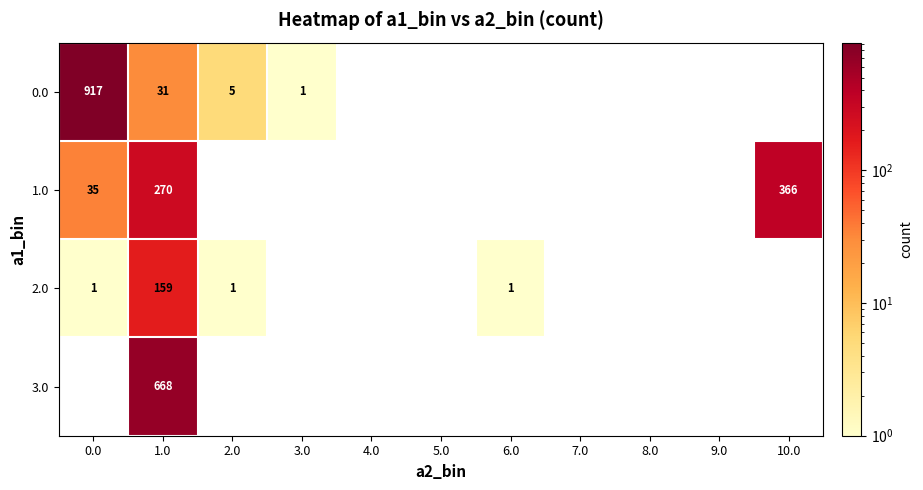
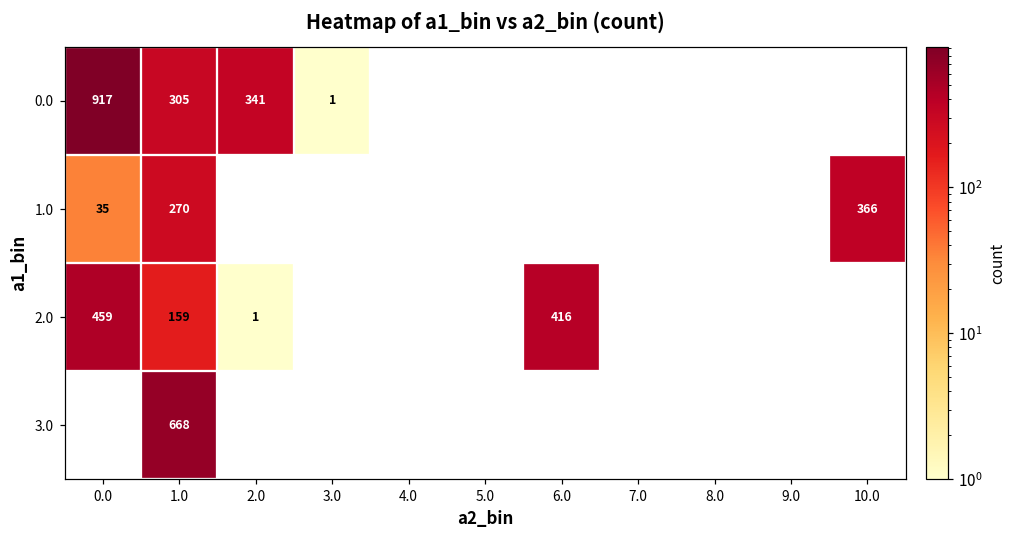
  {
    "0.0": {
      "0.0": 917,
-     "1.0": 31,
-     "2.0": 5,
+     "1.0": 305,
+     "2.0": 341,
      "3.0": 1
    },
    "1.0": {
      "0.0": 35,
      "1.0": 270,
      "10.0": 366
    },
    "2.0": {
-     "0.0": 1,
+     "0.0": 459,
      "1.0": 159,
      "2.0": 1,
-     "6.0": 1
+     "6.0": 416
    },
    "3.0": {
      "1.0": 668
    }
  }
